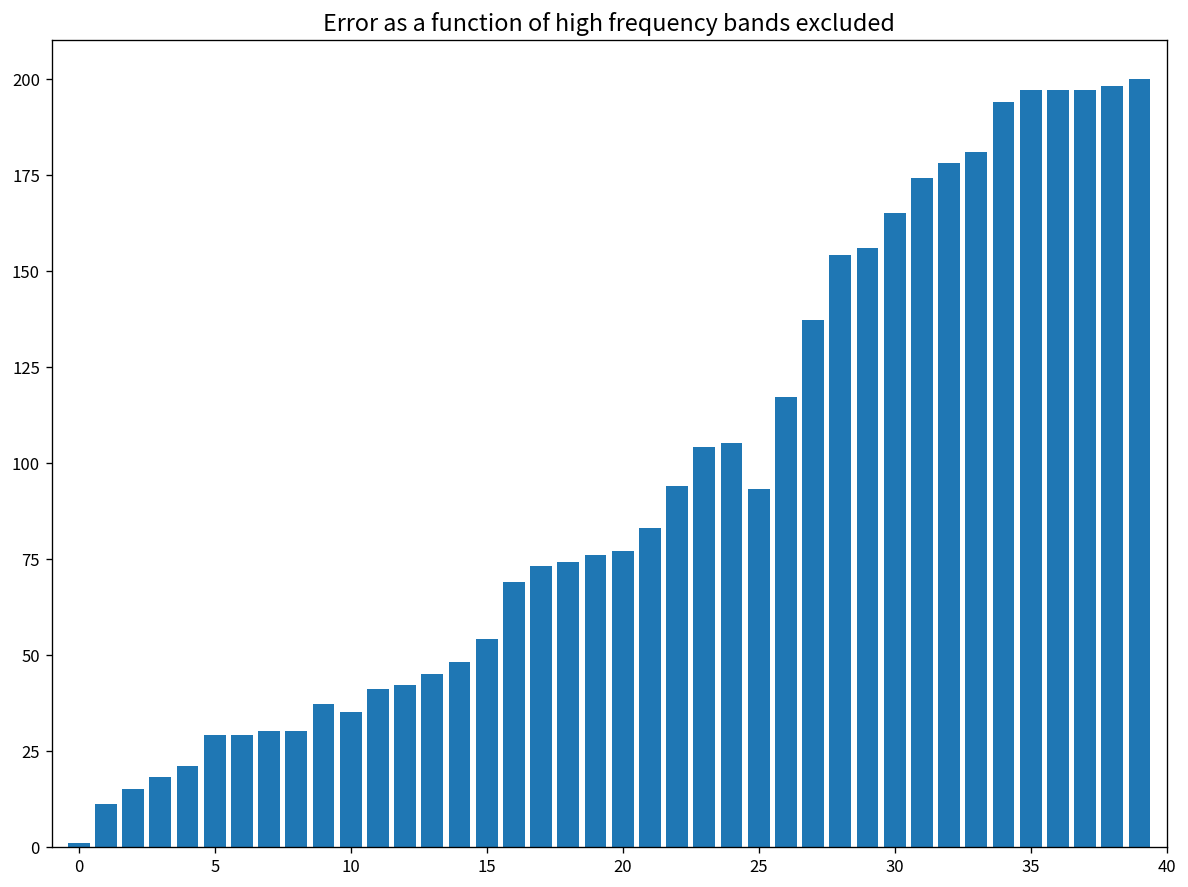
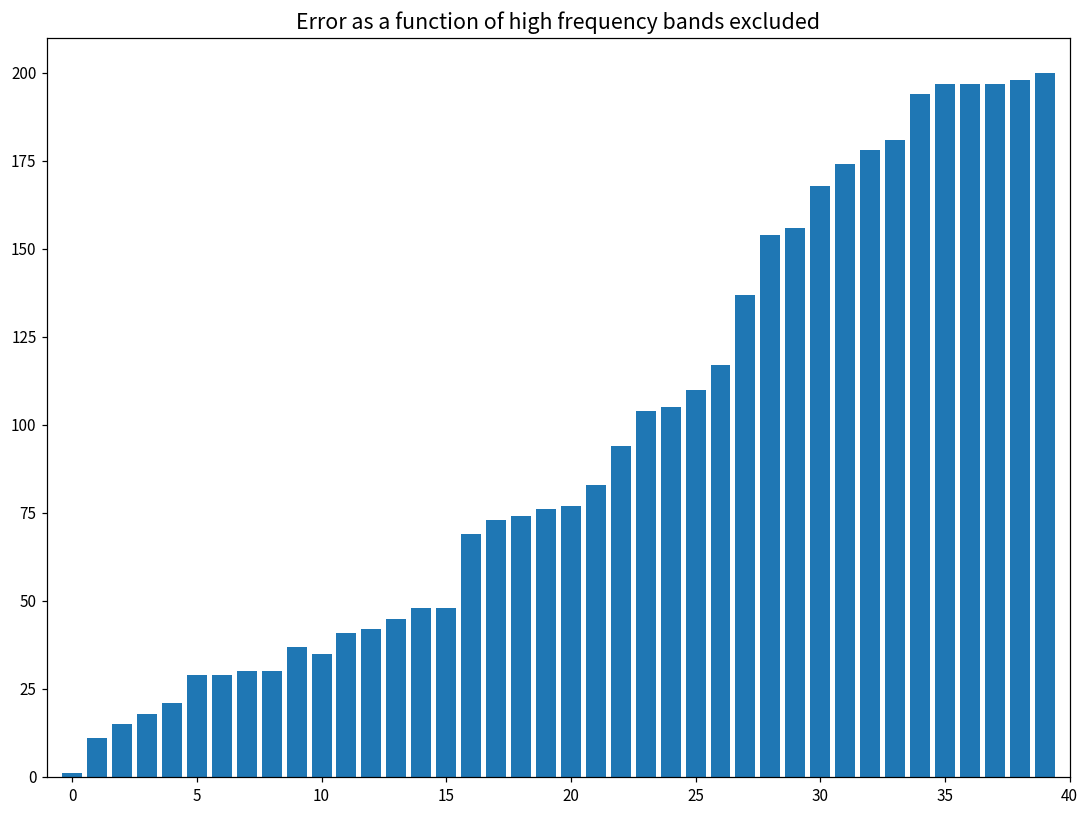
  {
    "0": 1,
    "5": 29,
    "10": 35,
-   "15": 54,
+   "15": 48,
    "20": 77,
-   "25": 93,
-   "30": 165,
+   "25": 110,
+   "30": 168,
    "35": 197
  }
